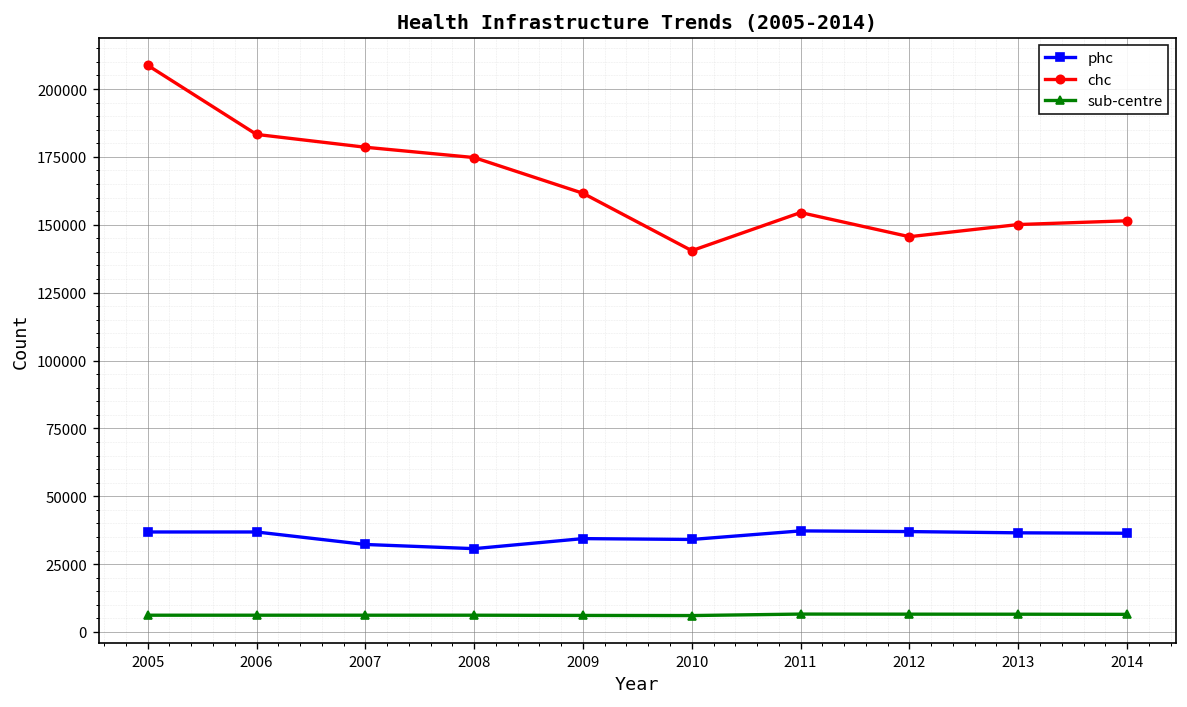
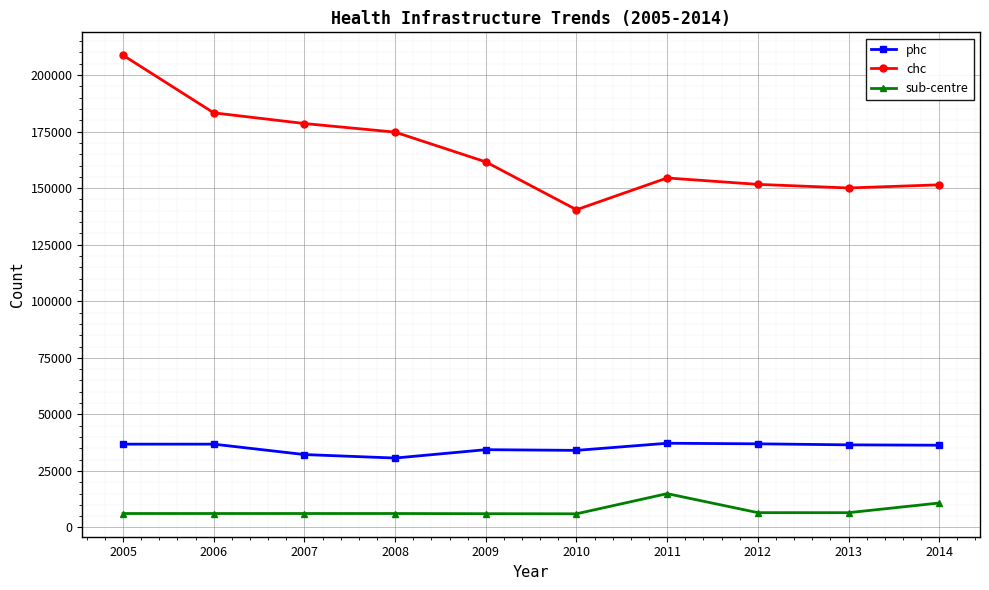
  {
    "phc": {
      "2005": 37000,
      "2006": 37000,
      "2007": 32000,
      "2008": 31000,
      "2009": 34000,
      "2010": 34000,
      "2011": 37000,
      "2012": 37000,
      "2013": 37000,
      "2014": 36000
    },
    "chc": {
      "2005": 209000,
      "2006": 183000,
      "2007": 179000,
      "2008": 175000,
      "2009": 162000,
      "2010": 140000,
      "2011": 155000,
-     "2012": 146000,
+     "2012": 152000,
      "2013": 150000,
      "2014": 151000
    },
    "sub-centre": {
      "2005": 6000,
      "2006": 6000,
      "2007": 6000,
      "2008": 6000,
      "2009": 6000,
      "2010": 6000,
-     "2011": 7000,
+     "2011": 15000,
      "2012": 7000,
      "2013": 7000,
-     "2014": 6000
+     "2014": 11000
    }
  }
